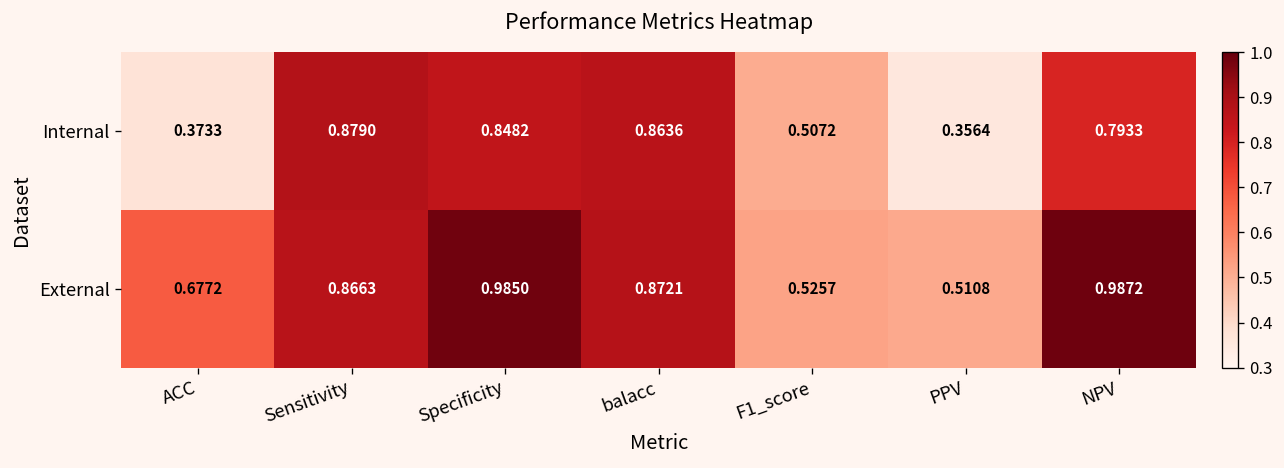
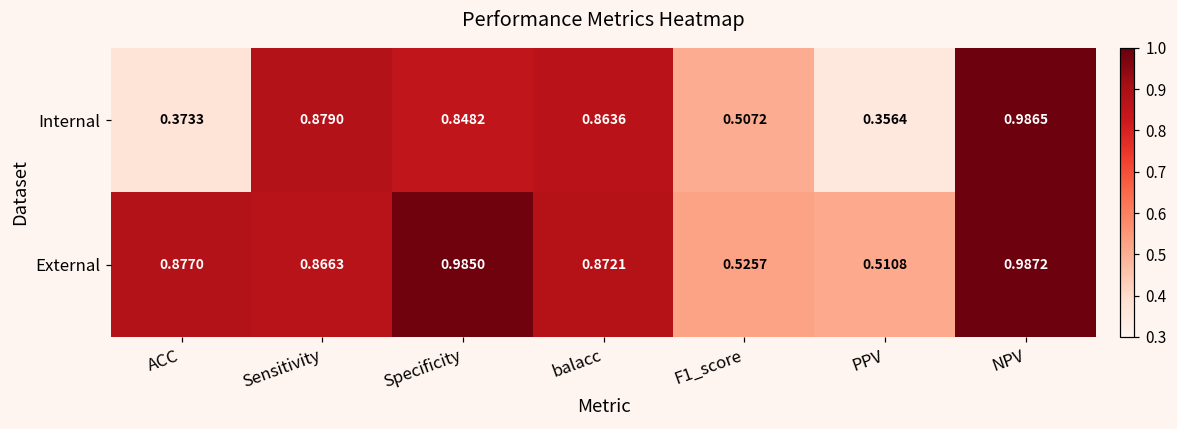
  {
    "Internal": {
      "ACC": 0.3733,
      "Sensitivity": 0.8790,
      "Specificity": 0.8482,
      "balacc": 0.8636,
      "F1_score": 0.5072,
      "PPV": 0.3564,
-     "NPV": 0.7933
+     "NPV": 0.9865
    },
    "External": {
-     "ACC": 0.6772,
+     "ACC": 0.8770,
      "Sensitivity": 0.8663,
      "Specificity": 0.9850,
      "balacc": 0.8721,
      "F1_score": 0.5257,
      "PPV": 0.5108,
      "NPV": 0.9872
    }
  }
